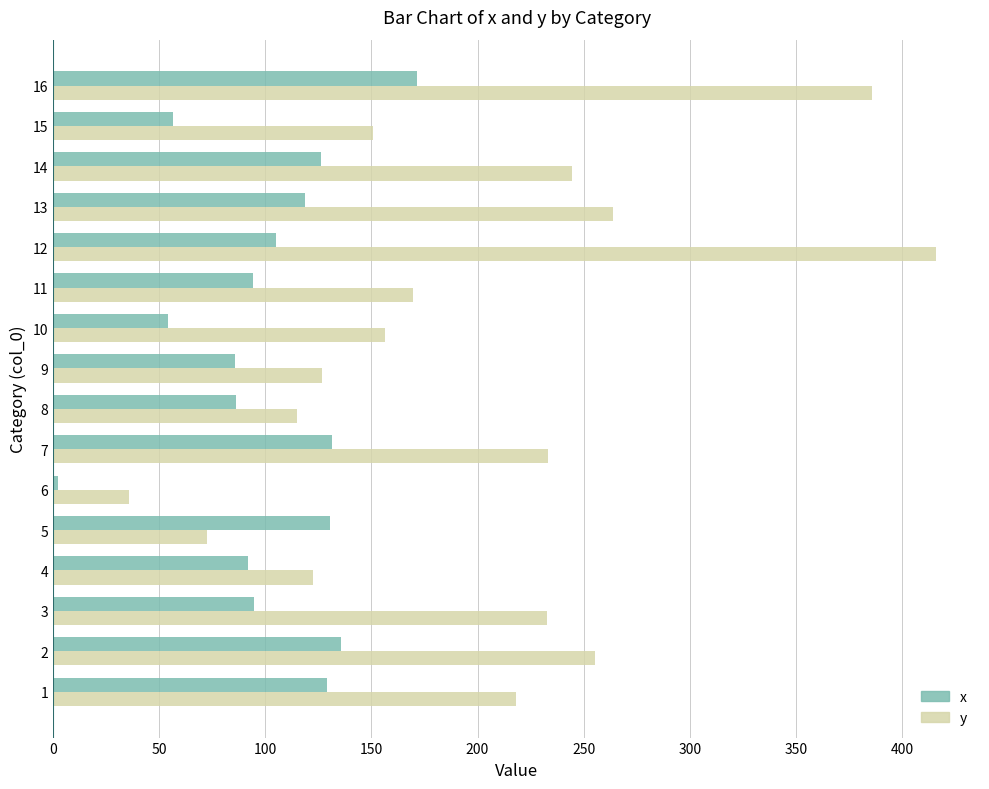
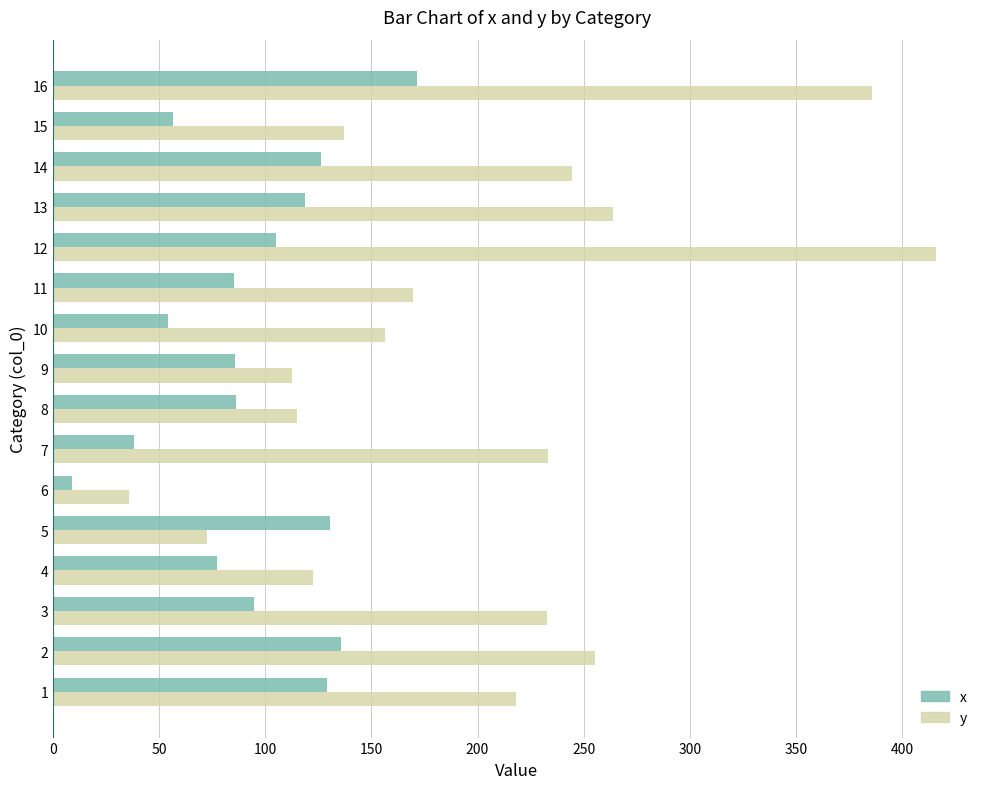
  {
    "x": {
      "16": 171,
      "15": 57,
      "14": 126,
      "13": 119,
      "12": 105,
-     "11": 94,
+     "11": 85,
      "10": 54,
      "9": 86,
      "8": 86,
-     "7": 132,
-     "6": 2,
+     "7": 38,
+     "6": 9,
      "5": 130,
-     "4": 92,
+     "4": 77,
      "3": 95,
      "2": 135,
      "1": 129
    },
    "y": {
      "16": 386,
-     "15": 151,
+     "15": 137,
      "14": 245,
      "13": 264,
      "12": 416,
      "11": 170,
      "10": 156,
-     "9": 127,
+     "9": 112,
      "8": 115,
      "7": 233,
      "6": 36,
      "5": 72,
      "4": 122,
      "3": 233,
      "2": 256,
      "1": 218
    }
  }
